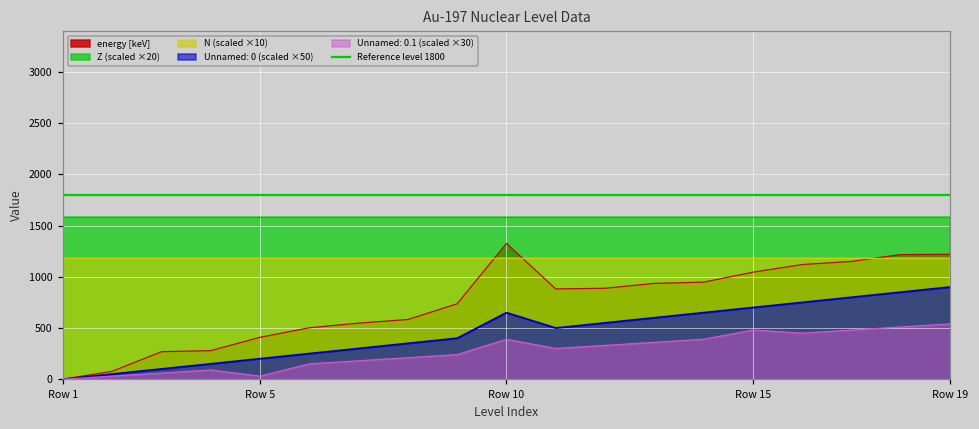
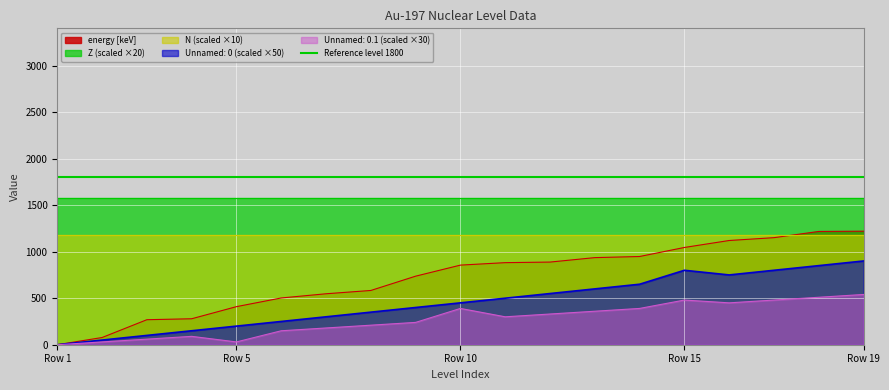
  {
    "energy [keV]": {
      "Row 5": 400,
-     "Row 10": 1300,
+     "Row 10": 900,
      "Row 15": 1000,
      "Row 19": 1200
    },
    "Z (scaled ×20)": {
      "Row 1": 1600,
      "Row 5": 1600,
      "Row 10": 1600,
      "Row 15": 1600,
      "Row 19": 1600
    },
    "N (scaled ×10)": {
      "Row 1": 1200,
      "Row 5": 1200,
      "Row 10": 1200,
      "Row 15": 1200,
      "Row 19": 1200
    },
    "Unnamed: 0 (scaled ×50)": {
      "Row 5": 200,
-     "Row 10": 700,
-     "Row 15": 700,
+     "Row 10": 500,
+     "Row 15": 800,
      "Row 19": 900
    },
    "Unnamed: 0.1 (scaled ×30)": {
      "Row 5": 0,
      "Row 10": 400,
      "Row 15": 500,
      "Row 19": 500
    }
  }
